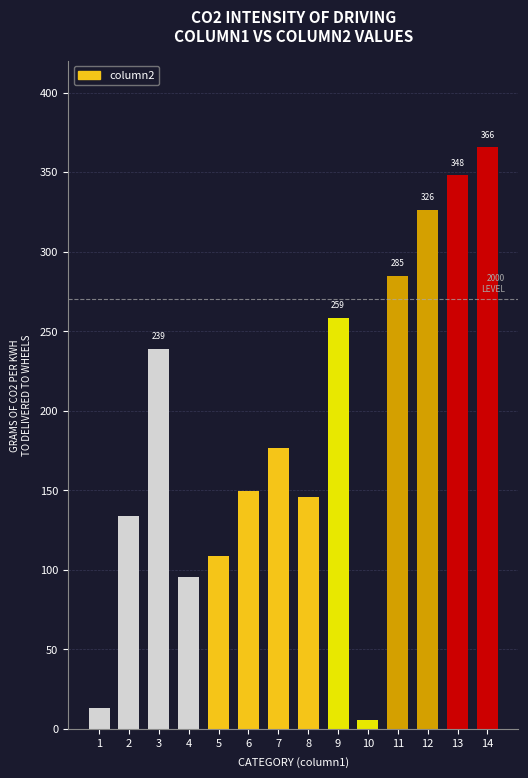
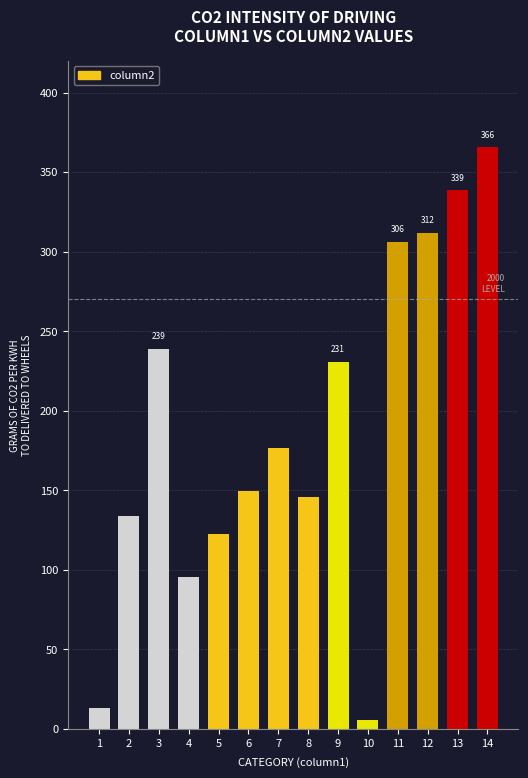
  {
    "3": 239,
-   "5": 109,
-   "9": 259,
-   "11": 285,
-   "12": 326,
-   "13": 348,
+   "5": 123,
+   "9": 231,
+   "11": 306,
+   "12": 312,
+   "13": 339,
    "14": 366
  }
